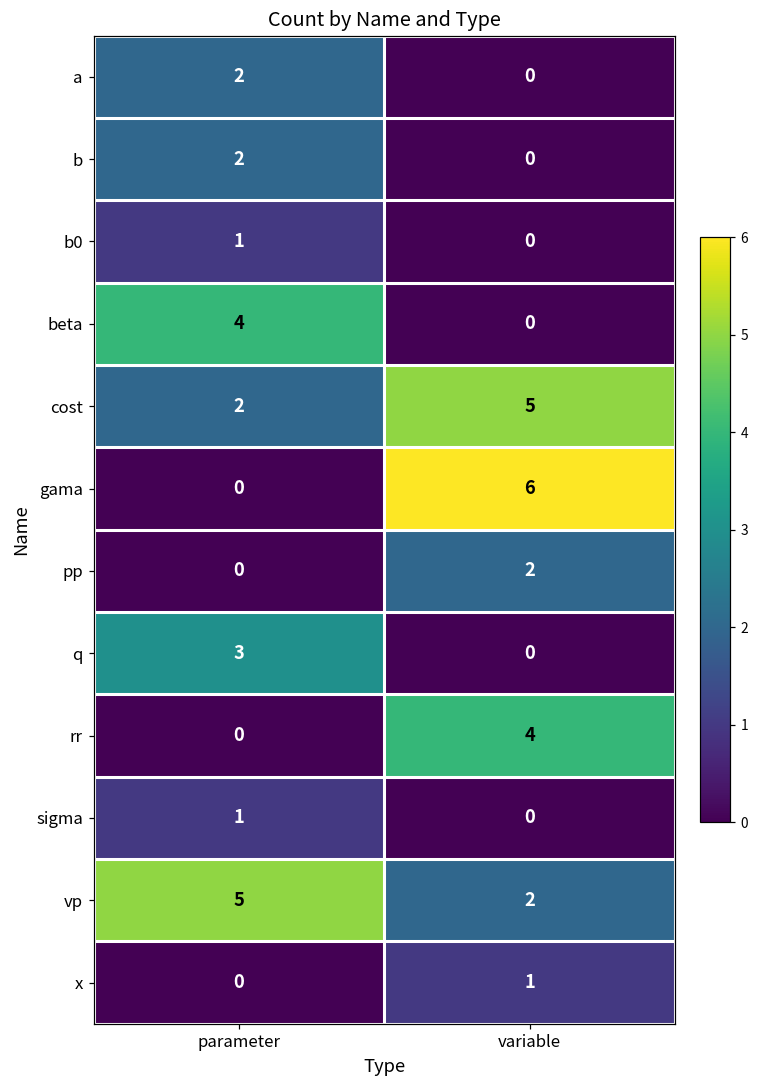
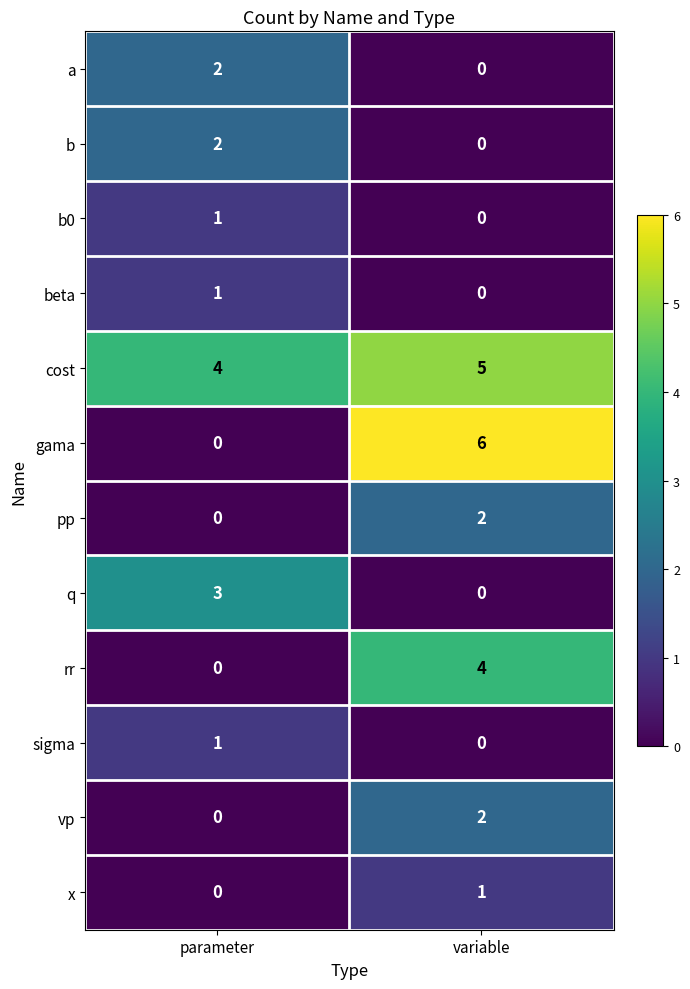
  {
    "a": {
      "parameter": 2,
      "variable": 0
    },
    "b": {
      "parameter": 2,
      "variable": 0
    },
    "b0": {
      "parameter": 1,
      "variable": 0
    },
    "beta": {
-     "parameter": 4,
+     "parameter": 1,
      "variable": 0
    },
    "cost": {
-     "parameter": 2,
+     "parameter": 4,
      "variable": 5
    },
    "gama": {
      "parameter": 0,
      "variable": 6
    },
    "pp": {
      "parameter": 0,
      "variable": 2
    },
    "q": {
      "parameter": 3,
      "variable": 0
    },
    "rr": {
      "parameter": 0,
      "variable": 4
    },
    "sigma": {
      "parameter": 1,
      "variable": 0
    },
    "vp": {
-     "parameter": 5,
+     "parameter": 0,
      "variable": 2
    },
    "x": {
      "parameter": 0,
      "variable": 1
    }
  }
